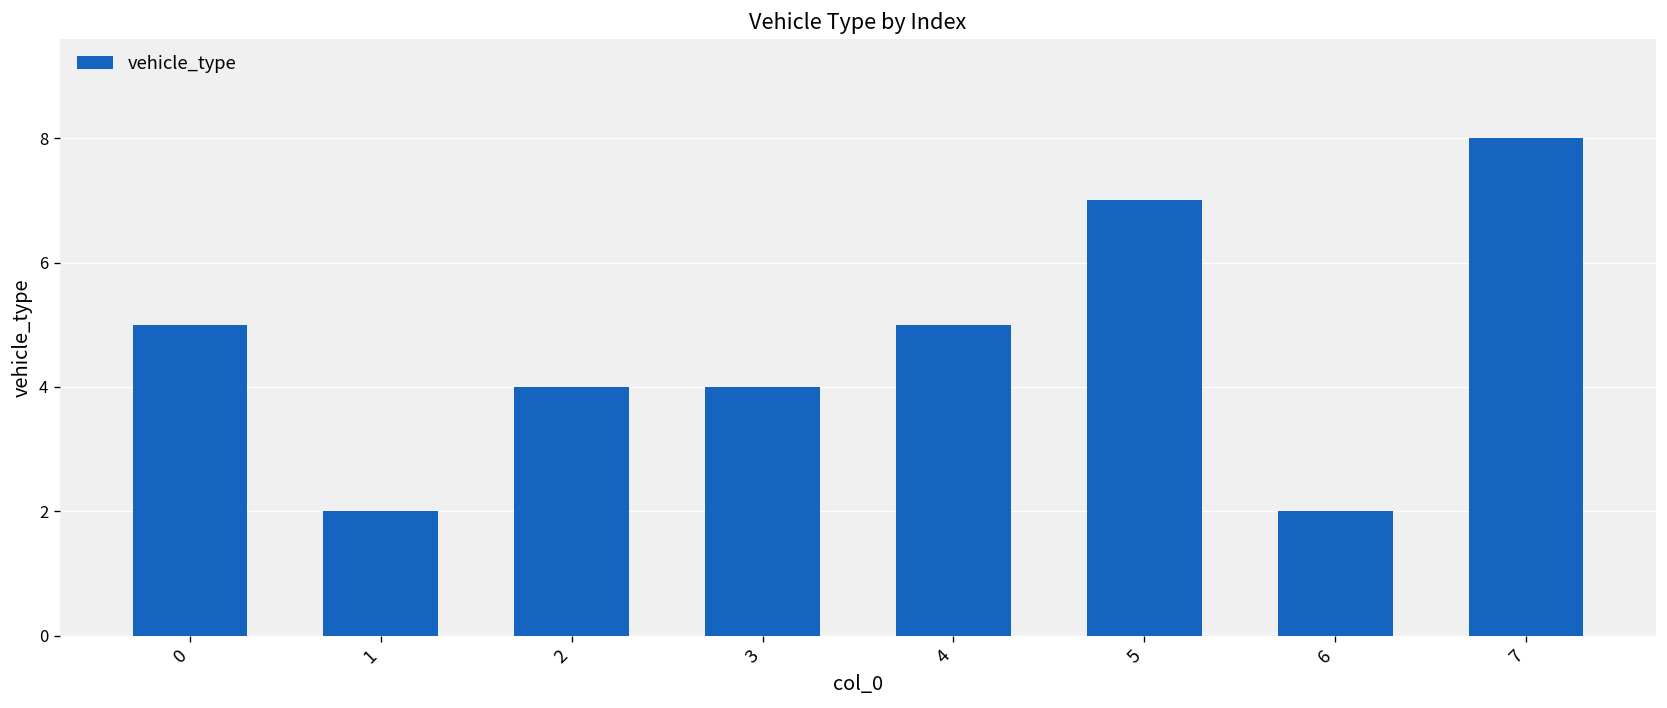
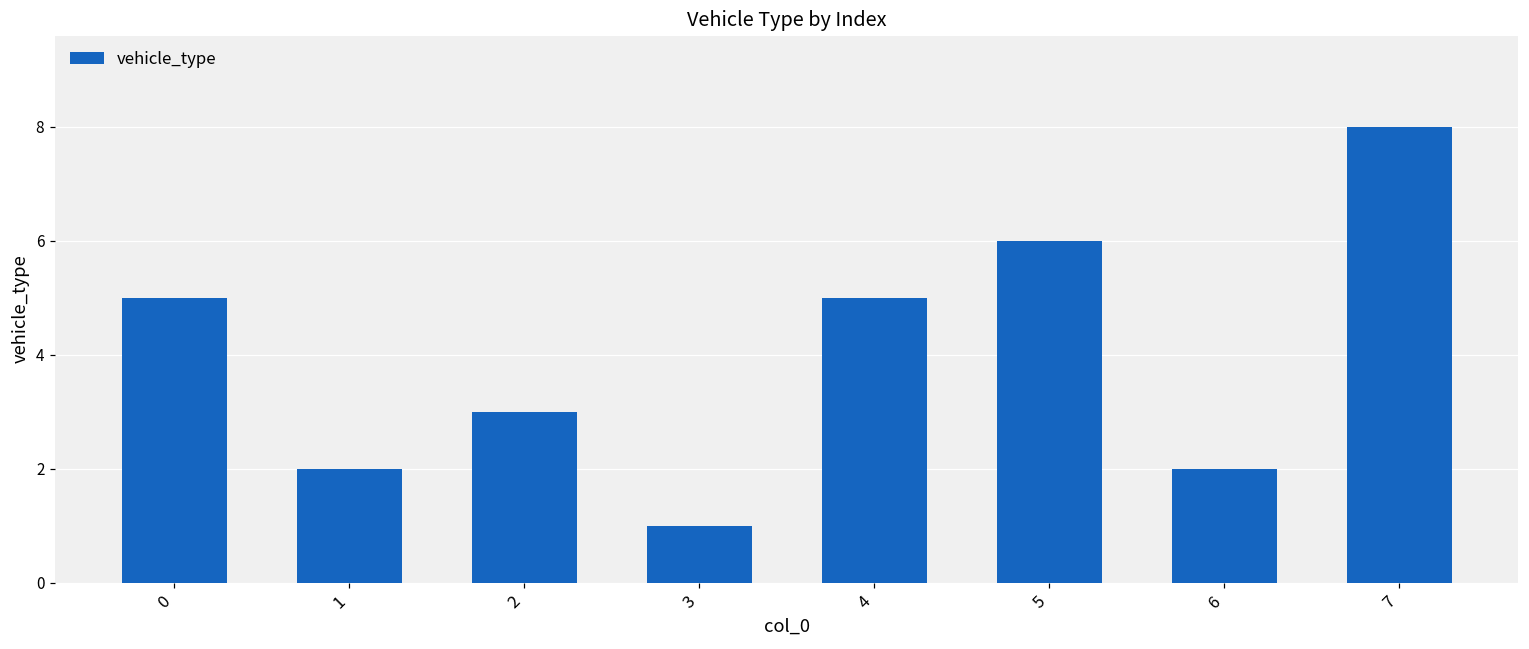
  {
    "0": 5,
    "1": 2,
-   "2": 4,
-   "3": 4,
+   "2": 3,
+   "3": 1,
    "4": 5,
-   "5": 7,
+   "5": 6,
    "6": 2,
    "7": 8
  }
